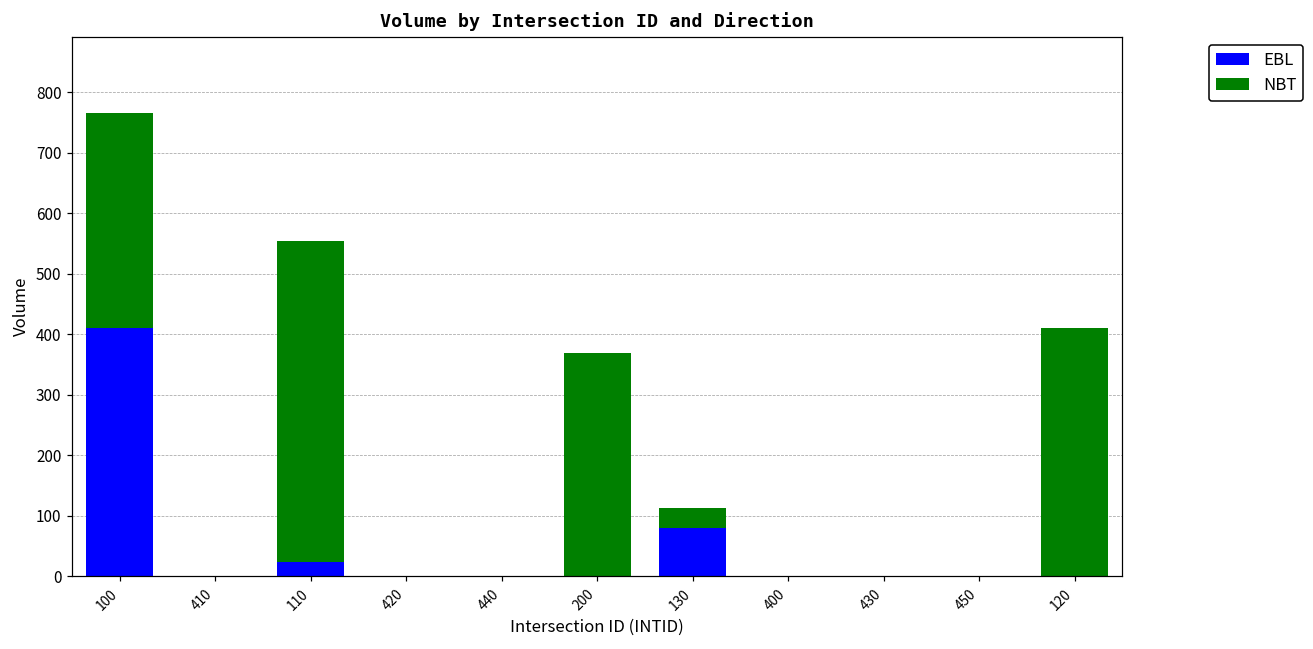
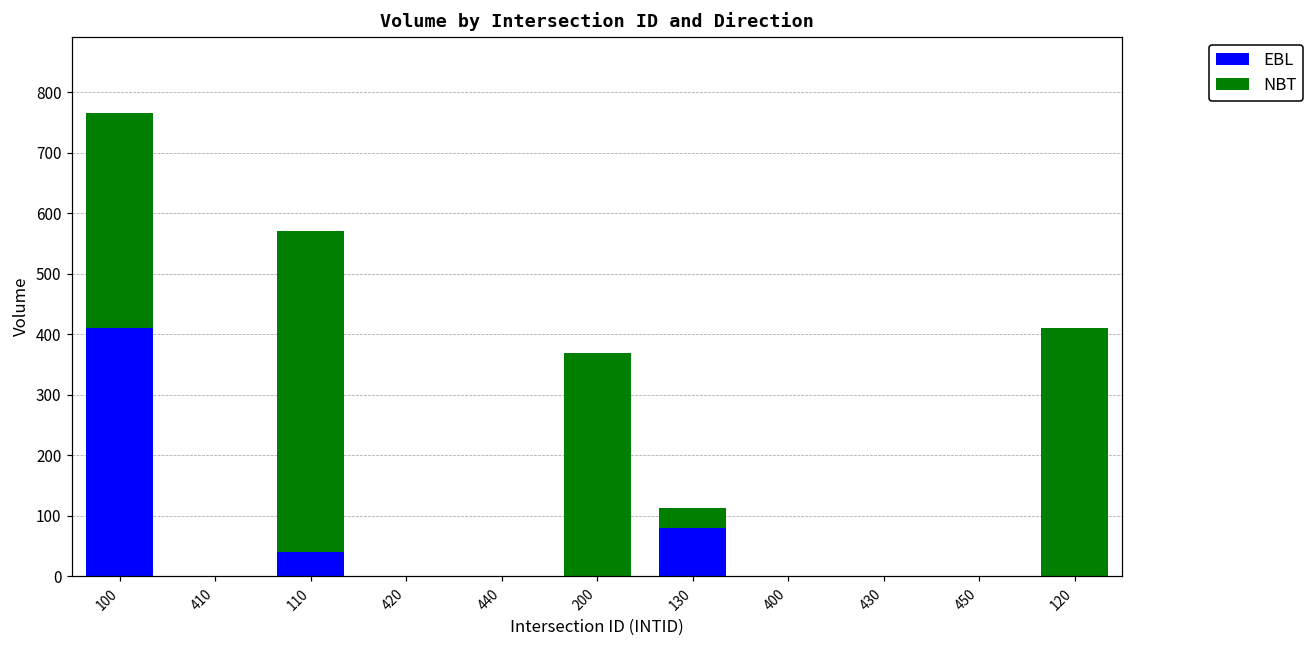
  {
    "EBL": {
      "100": 410,
      "410": 0,
-     "110": 20,
+     "110": 40,
      "420": 0,
      "440": 0,
      "200": 0,
      "130": 80,
      "400": 0,
      "430": 0,
      "450": 0,
      "120": 0
    },
    "NBT": {
      "100": 360,
      "410": 0,
      "110": 530,
      "420": 0,
      "440": 0,
      "200": 370,
      "130": 30,
      "400": 0,
      "430": 0,
      "450": 0,
      "120": 410
    }
  }
